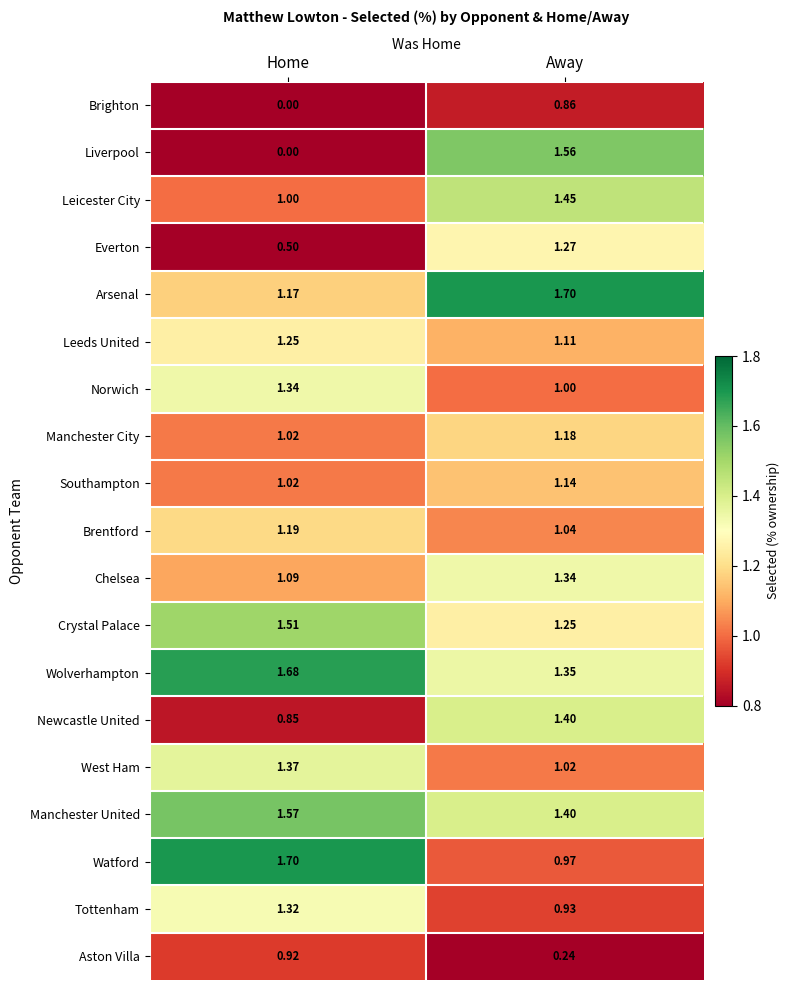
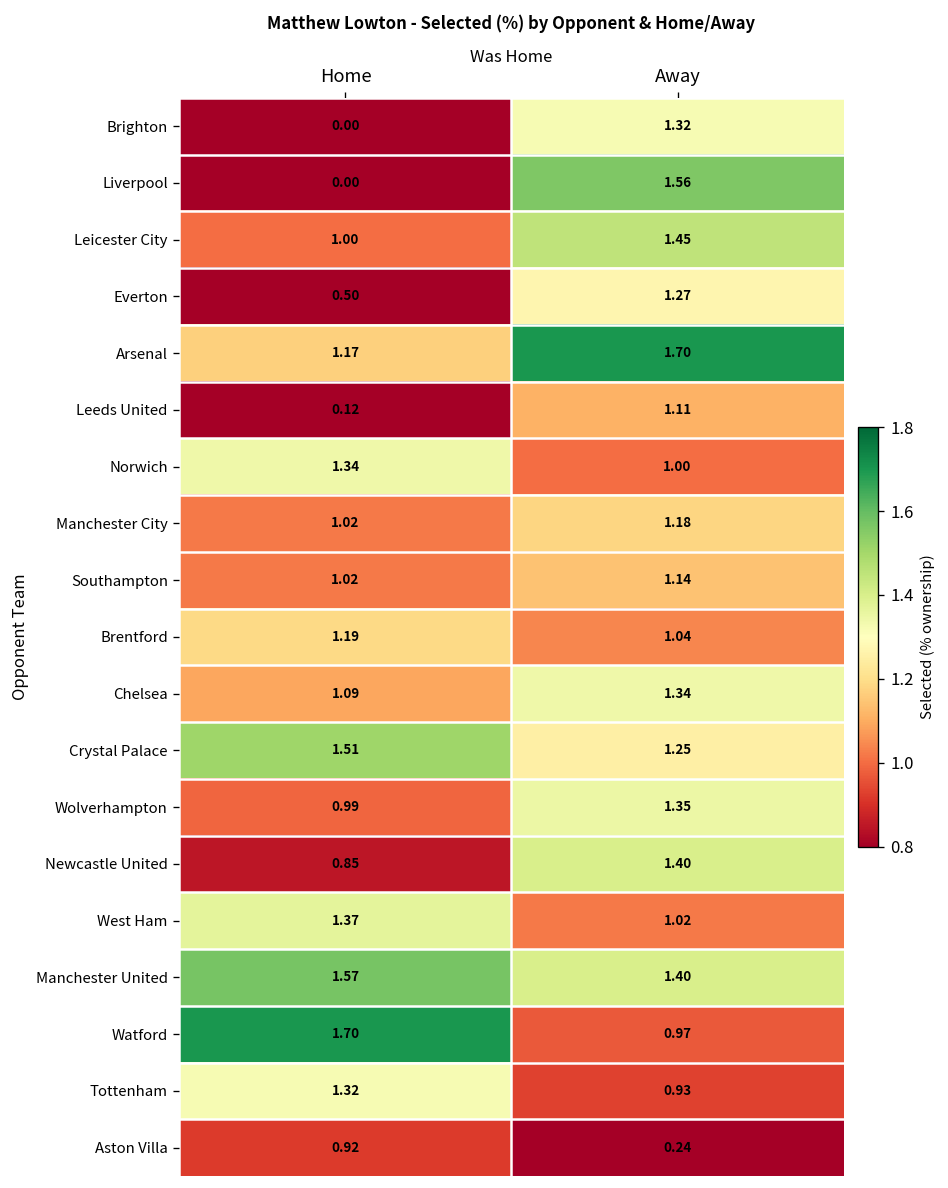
  {
    "Brighton": {
      "Home": 0.00,
-     "Away": 0.86
+     "Away": 1.32
    },
    "Liverpool": {
      "Home": 0.00,
      "Away": 1.56
    },
    "Leicester City": {
      "Home": 1.00,
      "Away": 1.45
    },
    "Everton": {
      "Home": 0.50,
      "Away": 1.27
    },
    "Arsenal": {
      "Home": 1.17,
      "Away": 1.70
    },
    "Leeds United": {
-     "Home": 1.25,
+     "Home": 0.12,
      "Away": 1.11
    },
    "Norwich": {
      "Home": 1.34,
      "Away": 1.00
    },
    "Manchester City": {
      "Home": 1.02,
      "Away": 1.18
    },
    "Southampton": {
      "Home": 1.02,
      "Away": 1.14
    },
    "Brentford": {
      "Home": 1.19,
      "Away": 1.04
    },
    "Chelsea": {
      "Home": 1.09,
      "Away": 1.34
    },
    "Crystal Palace": {
      "Home": 1.51,
      "Away": 1.25
    },
    "Wolverhampton": {
-     "Home": 1.68,
+     "Home": 0.99,
      "Away": 1.35
    },
    "Newcastle United": {
      "Home": 0.85,
      "Away": 1.40
    },
    "West Ham": {
      "Home": 1.37,
      "Away": 1.02
    },
    "Manchester United": {
      "Home": 1.57,
      "Away": 1.40
    },
    "Watford": {
      "Home": 1.70,
      "Away": 0.97
    },
    "Tottenham": {
      "Home": 1.32,
      "Away": 0.93
    },
    "Aston Villa": {
      "Home": 0.92,
      "Away": 0.24
    }
  }
